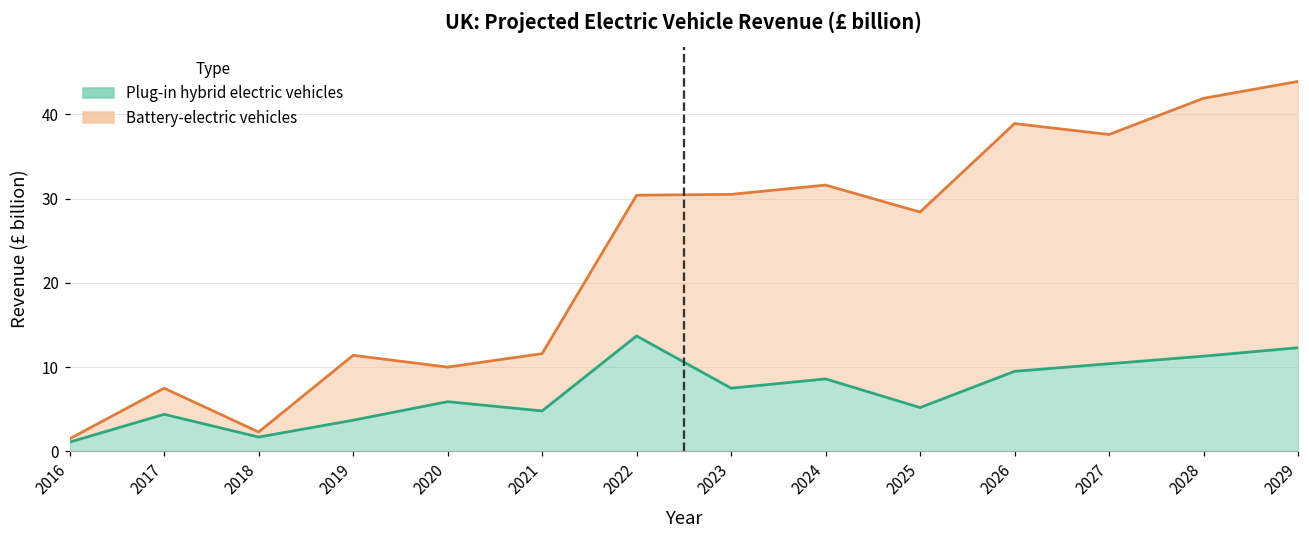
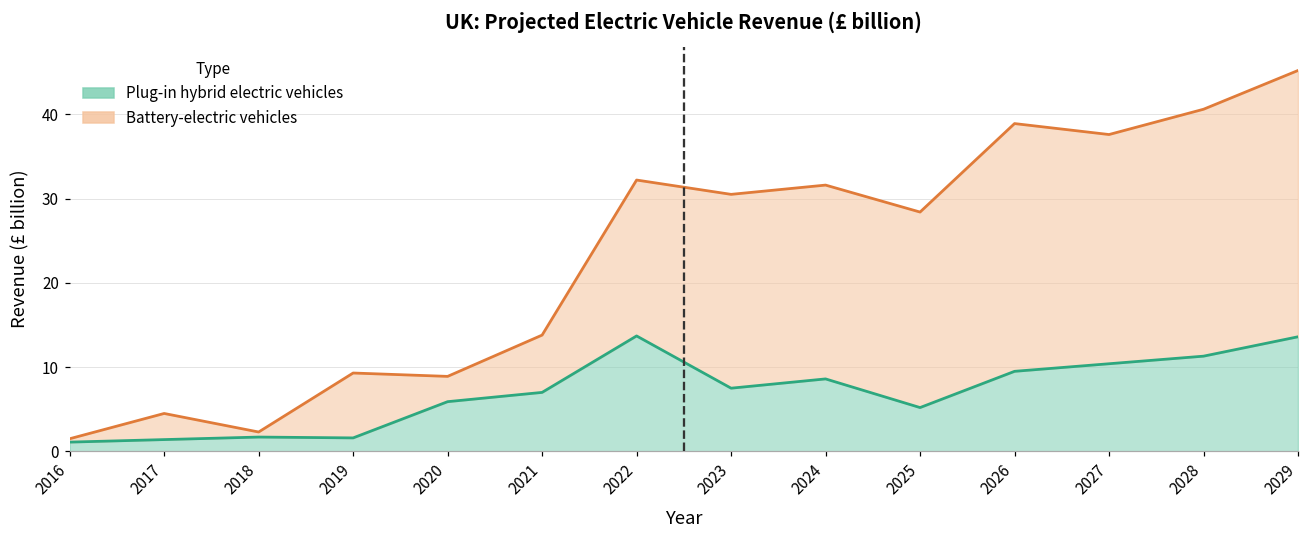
  {
    "Plug-in hybrid electric vehicles": {
      "2016": 1,
-     "2017": 4,
+     "2017": 1,
      "2018": 2,
-     "2019": 4,
+     "2019": 2,
      "2020": 6,
-     "2021": 5,
+     "2021": 7,
      "2022": 14,
      "2023": 8,
      "2024": 9,
      "2025": 5,
      "2026": 10,
      "2027": 10,
      "2028": 11,
-     "2029": 12
+     "2029": 14
    },
    "Battery-electric vehicles": {
      "2016": 0,
      "2017": 3,
      "2018": 1,
      "2019": 8,
-     "2020": 4,
+     "2020": 3,
      "2021": 7,
-     "2022": 17,
+     "2022": 19,
      "2023": 23,
      "2024": 23,
      "2025": 23,
      "2026": 29,
      "2027": 27,
-     "2028": 31,
+     "2028": 29,
      "2029": 32
    }
  }
